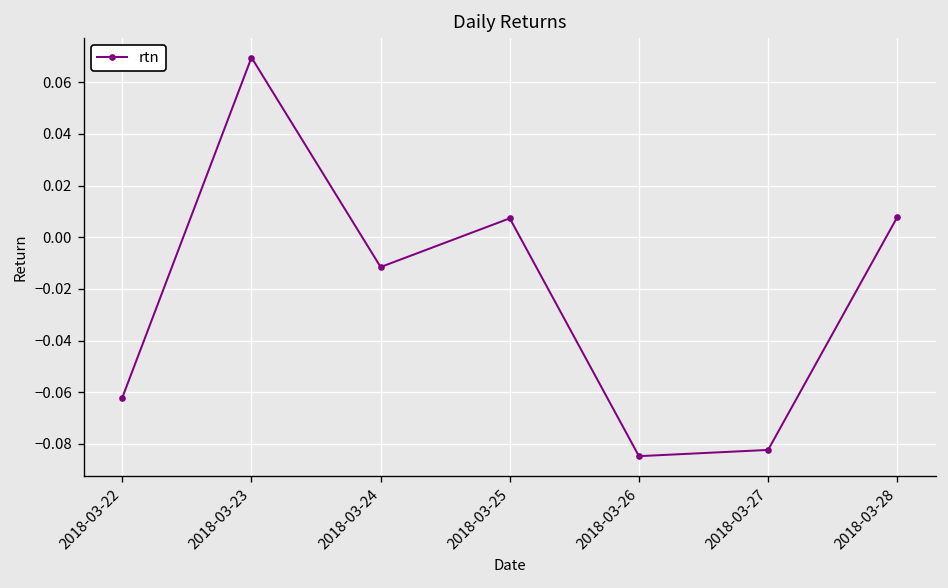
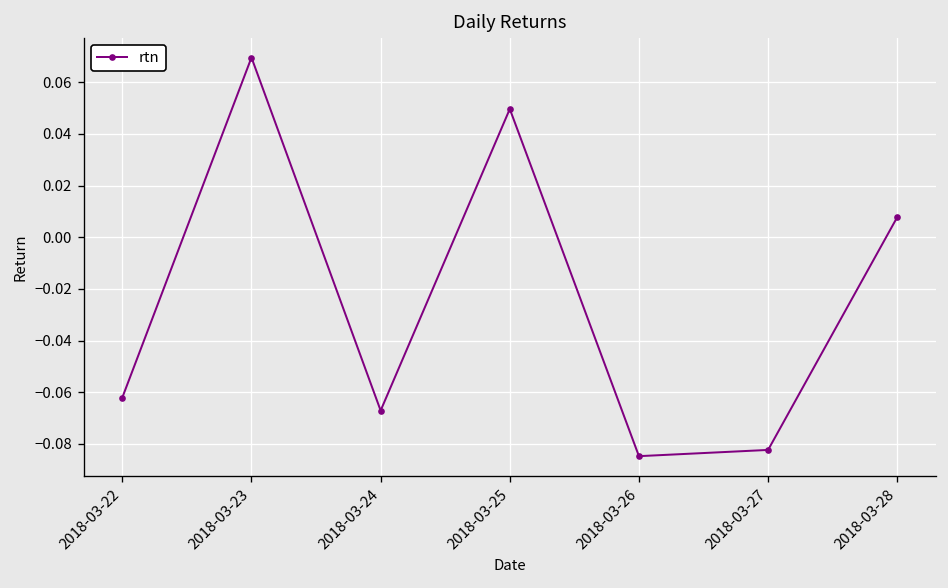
  {
    "2018-03-22": -0.062,
    "2018-03-23": 0.070,
-   "2018-03-24": -0.012,
-   "2018-03-25": 0.007,
+   "2018-03-24": -0.067,
+   "2018-03-25": 0.050,
    "2018-03-26": -0.085,
    "2018-03-27": -0.082,
    "2018-03-28": 0.008
  }
